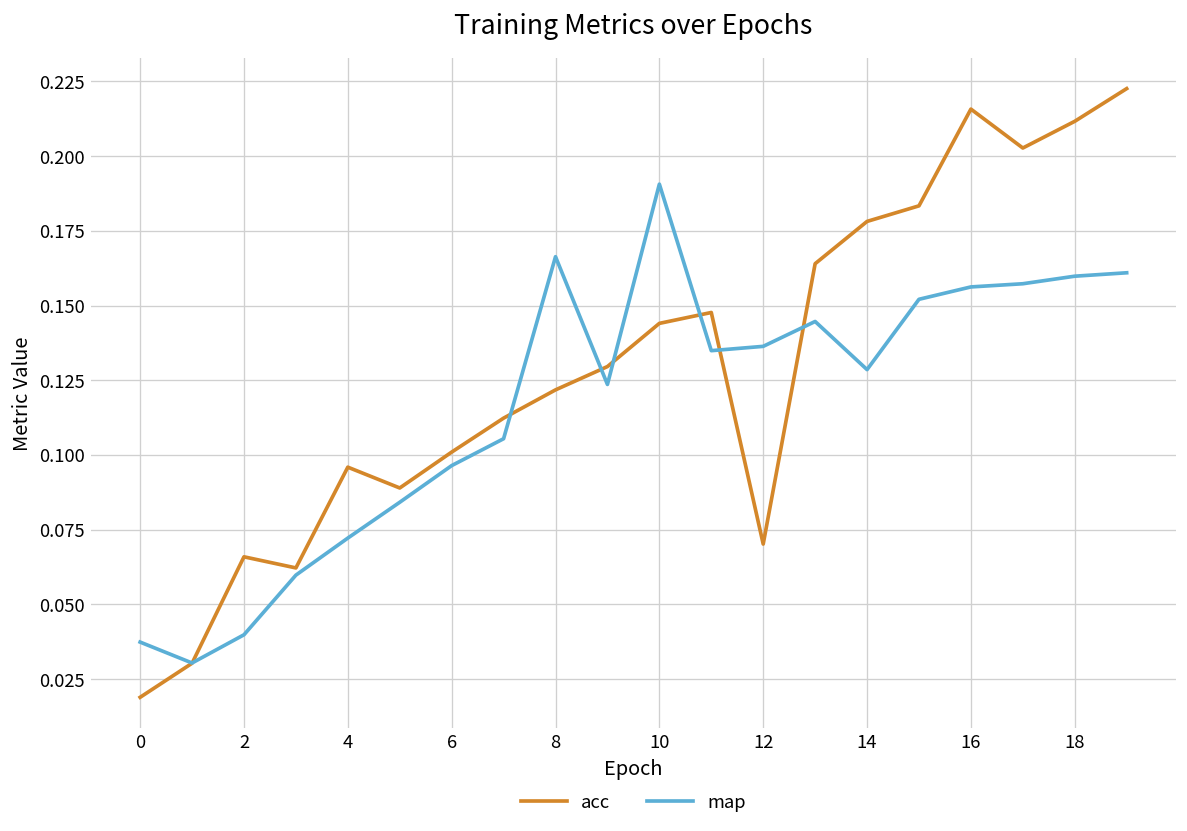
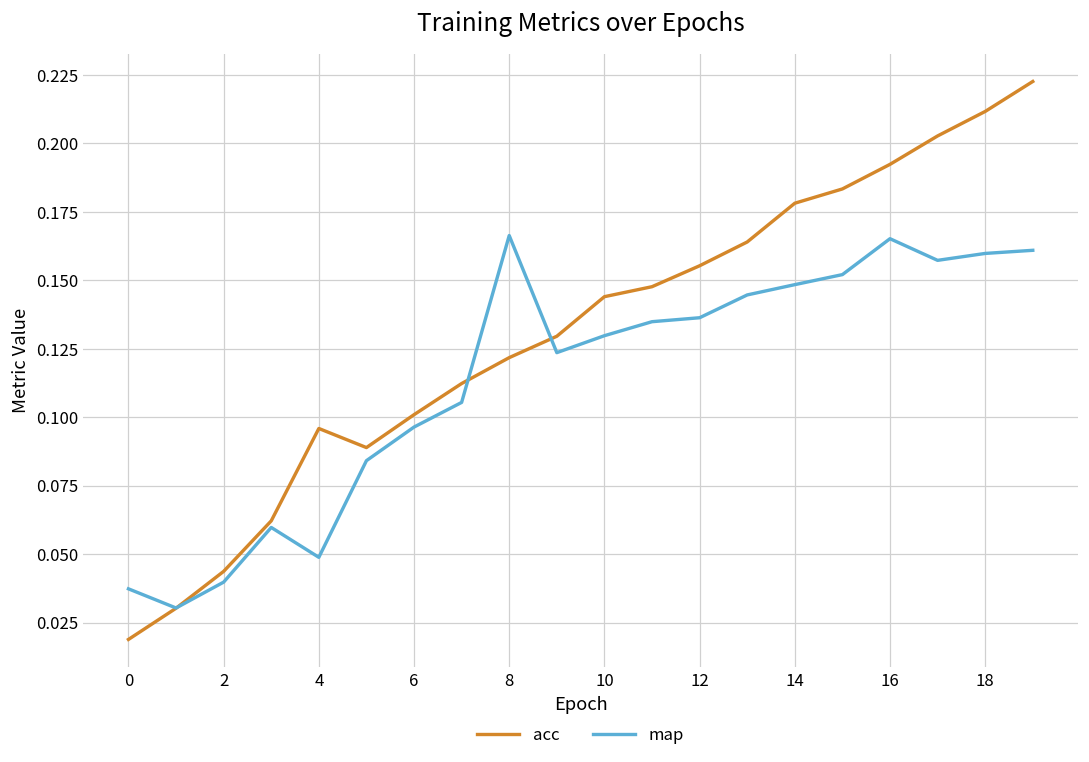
  {
    "acc": {
      "0": 0.019,
-     "2": 0.066,
+     "2": 0.044,
      "4": 0.096,
      "6": 0.101,
      "8": 0.122,
      "10": 0.144,
-     "12": 0.070,
+     "12": 0.155,
      "14": 0.178,
-     "16": 0.216,
+     "16": 0.192,
      "18": 0.212
    },
    "map": {
      "0": 0.037,
      "2": 0.040,
-     "4": 0.072,
+     "4": 0.049,
      "6": 0.096,
      "8": 0.166,
-     "10": 0.191,
+     "10": 0.130,
      "12": 0.136,
-     "14": 0.129,
-     "16": 0.156,
+     "14": 0.148,
+     "16": 0.165,
      "18": 0.160
    }
  }
